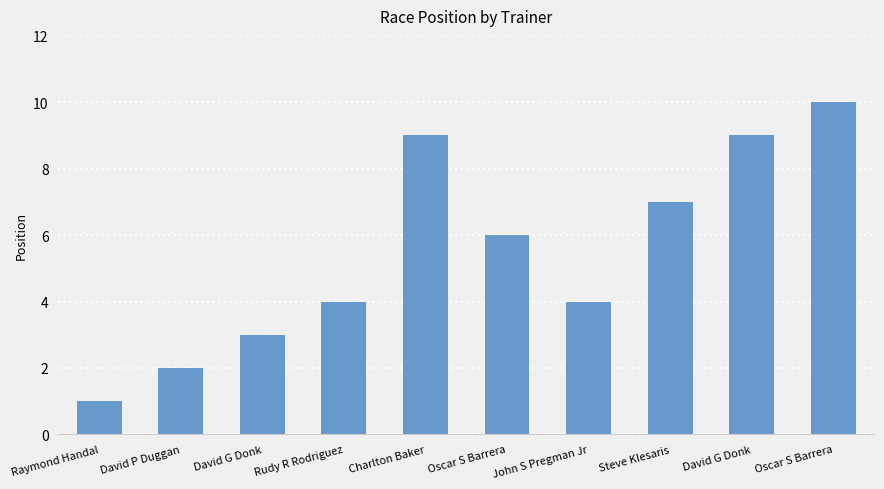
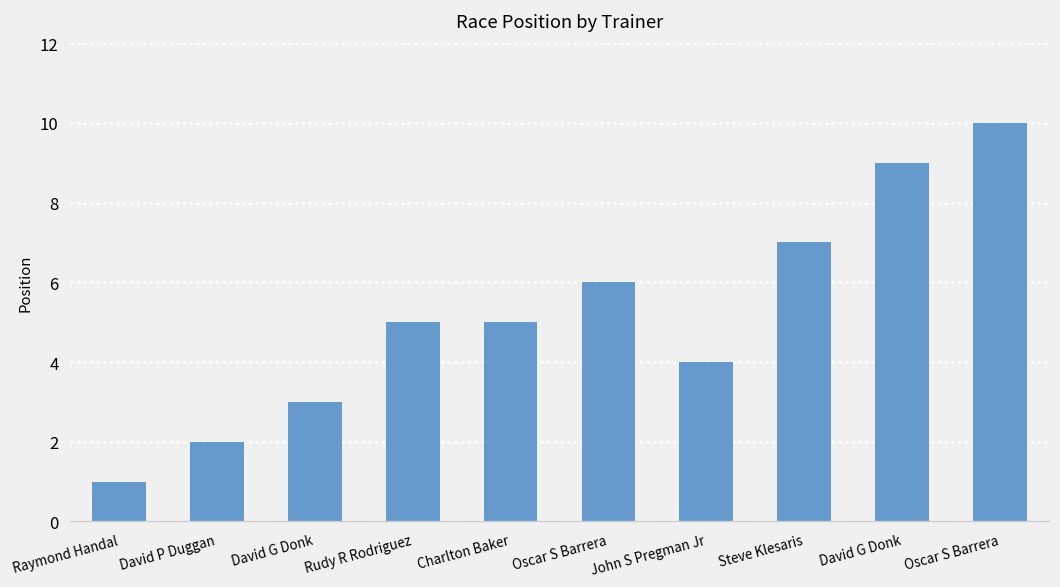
  {
    "Raymond Handal": 1,
    "David P Duggan": 2,
-   "Rudy R Rodriguez": 4,
-   "Charlton Baker": 9,
+   "Rudy R Rodriguez": 5,
+   "Charlton Baker": 5,
    "John S Pregman Jr": 4,
    "Steve Klesaris": 7
  }
